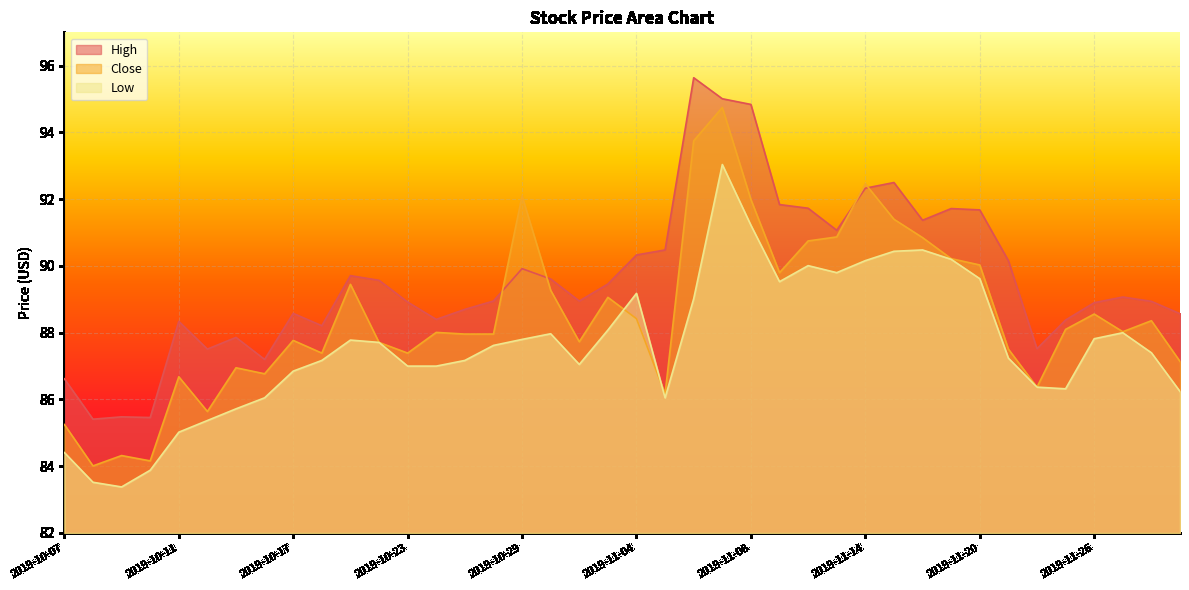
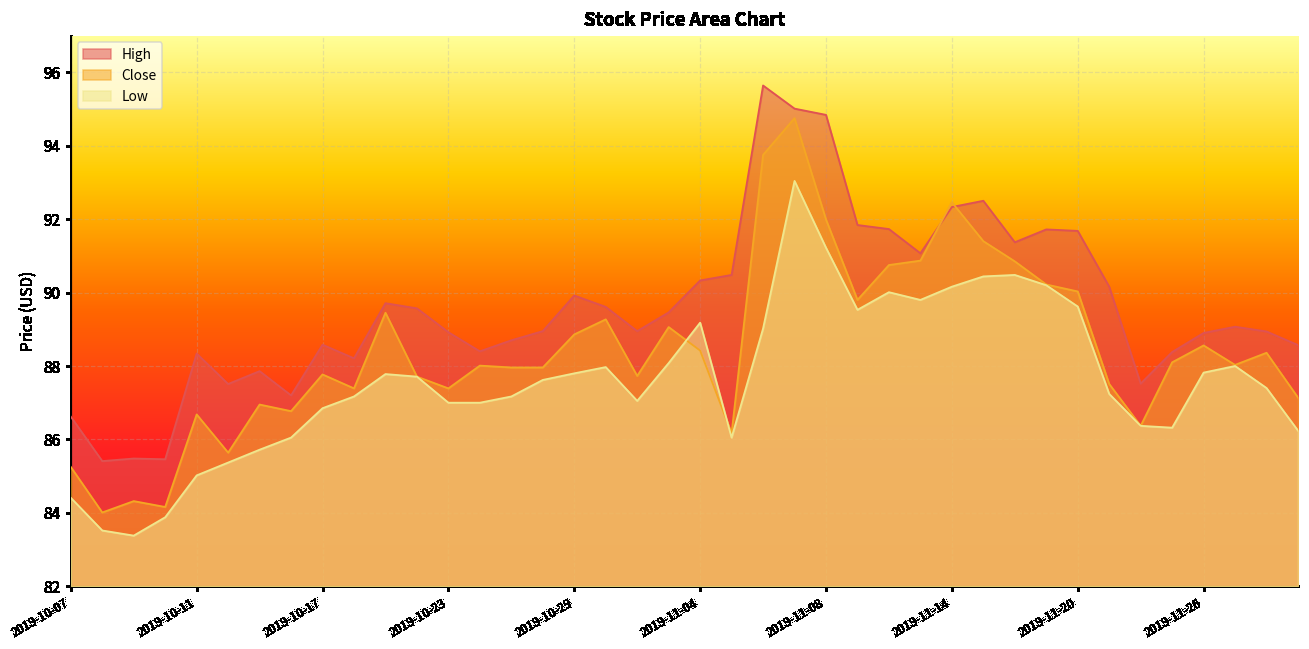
  {
    "High": {
      "2019-10-07": 86.6,
      "2019-10-11": 88.3,
      "2019-10-17": 88.6,
      "2019-10-23": 88.9,
      "2019-10-29": 89.9,
      "2019-11-04": 90.3,
      "2019-11-08": 94.8,
      "2019-11-14": 92.3,
      "2019-11-20": 91.7,
      "2019-11-26": 88.9
    },
    "Close": {
      "2019-10-07": 85.3,
      "2019-10-11": 86.7,
      "2019-10-17": 87.8,
      "2019-10-23": 87.4,
-     "2019-10-29": 92.1,
+     "2019-10-29": 88.9,
      "2019-11-04": 88.4,
      "2019-11-08": 92.0,
      "2019-11-14": 92.5,
      "2019-11-20": 90.0,
      "2019-11-26": 88.6
    },
    "Low": {
      "2019-10-07": 84.4,
      "2019-10-11": 85.0,
      "2019-10-17": 86.9,
      "2019-10-23": 87.0,
      "2019-10-29": 87.8,
      "2019-11-04": 89.2,
      "2019-11-08": 91.2,
      "2019-11-14": 90.2,
      "2019-11-20": 89.6,
      "2019-11-26": 87.8
    }
  }
